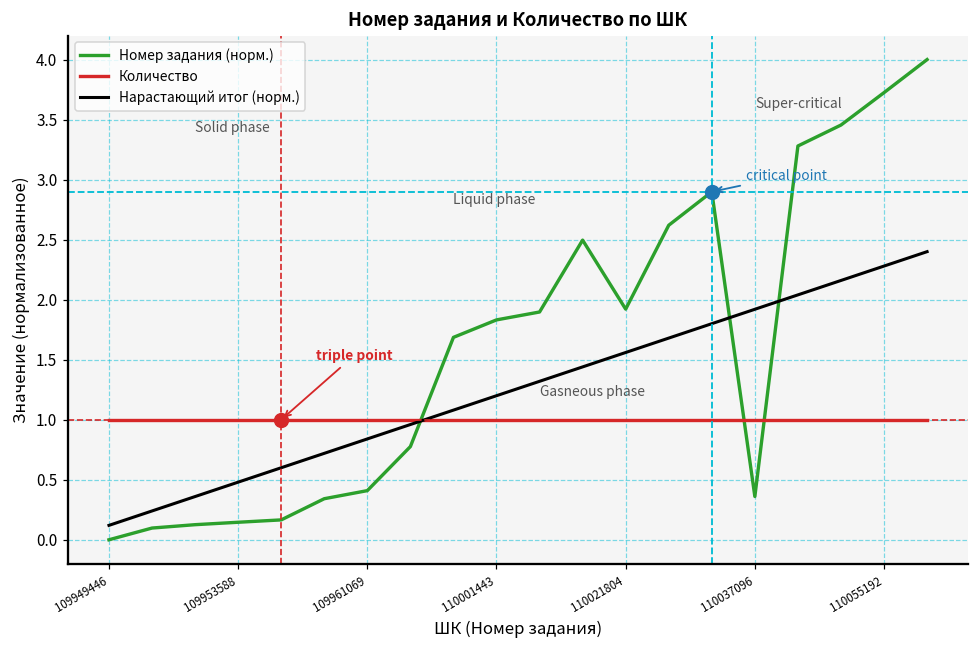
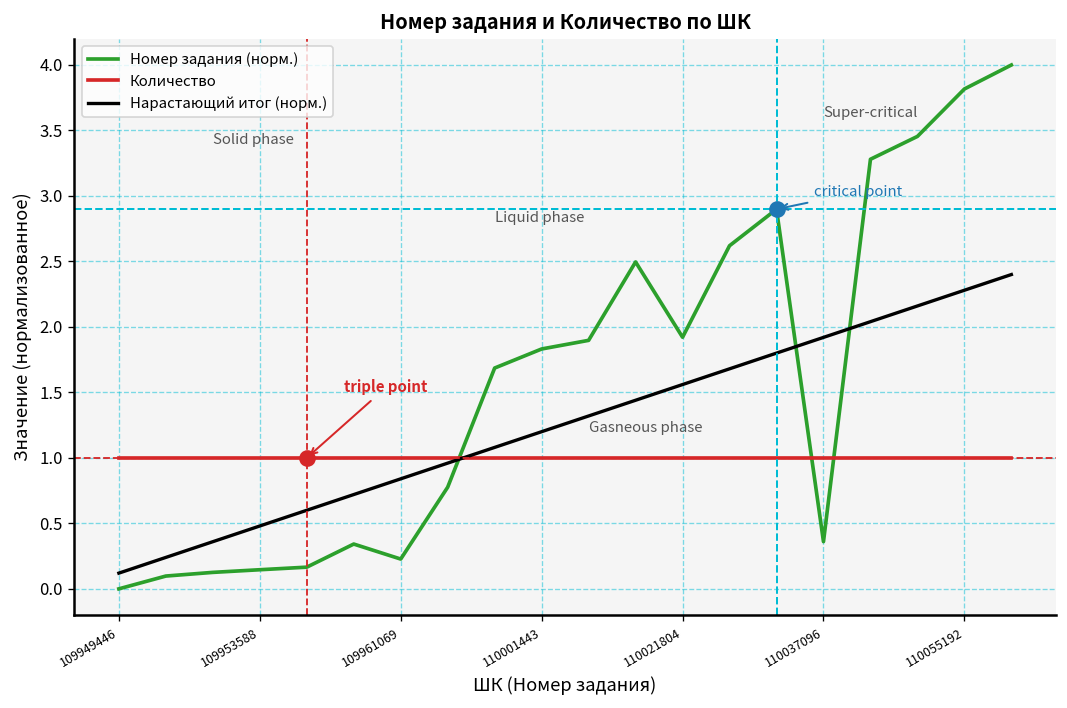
  {
    "Номер задания (норм.)": {
      "109949446": 0.00,
      "109953588": 0.15,
-     "109961069": 0.41,
+     "109961069": 0.23,
      "110001443": 1.83,
      "110021804": 1.92,
      "110037096": 0.36,
-     "110055192": 3.72
+     "110055192": 3.82
    },
    "Нарастающий итог (норм.)": {
      "109949446": 0.12,
      "109953588": 0.48,
      "109961069": 0.84,
      "110001443": 1.20,
      "110021804": 1.56,
      "110037096": 1.92,
      "110055192": 2.28
    }
  }
